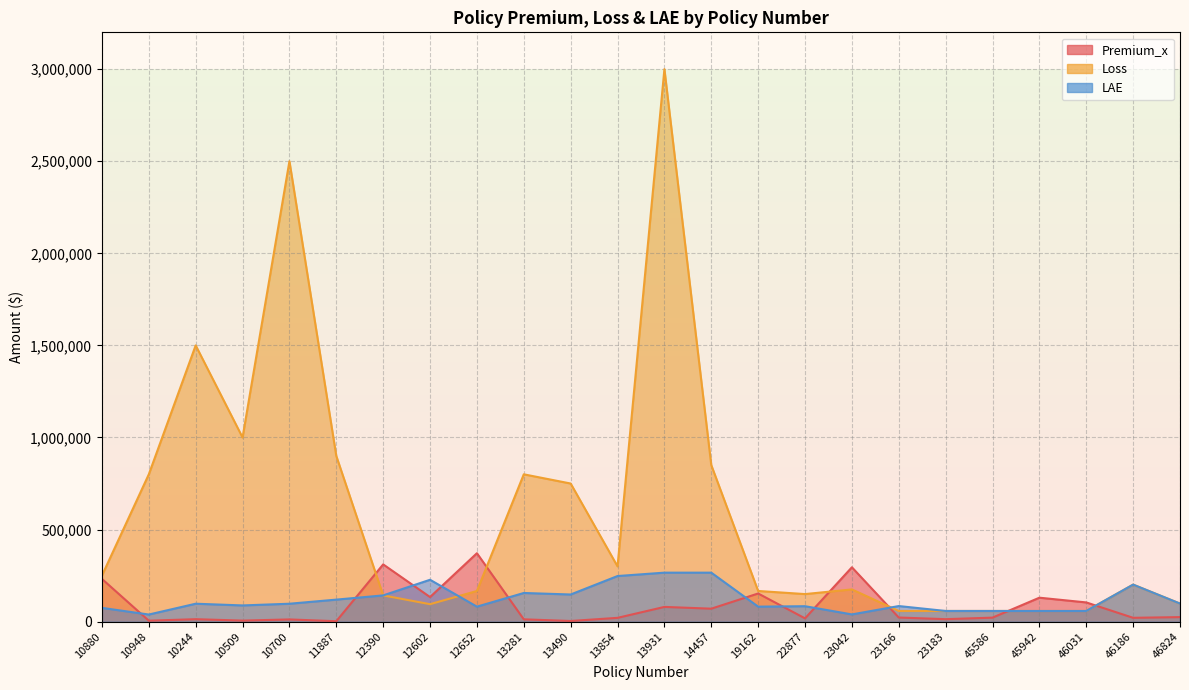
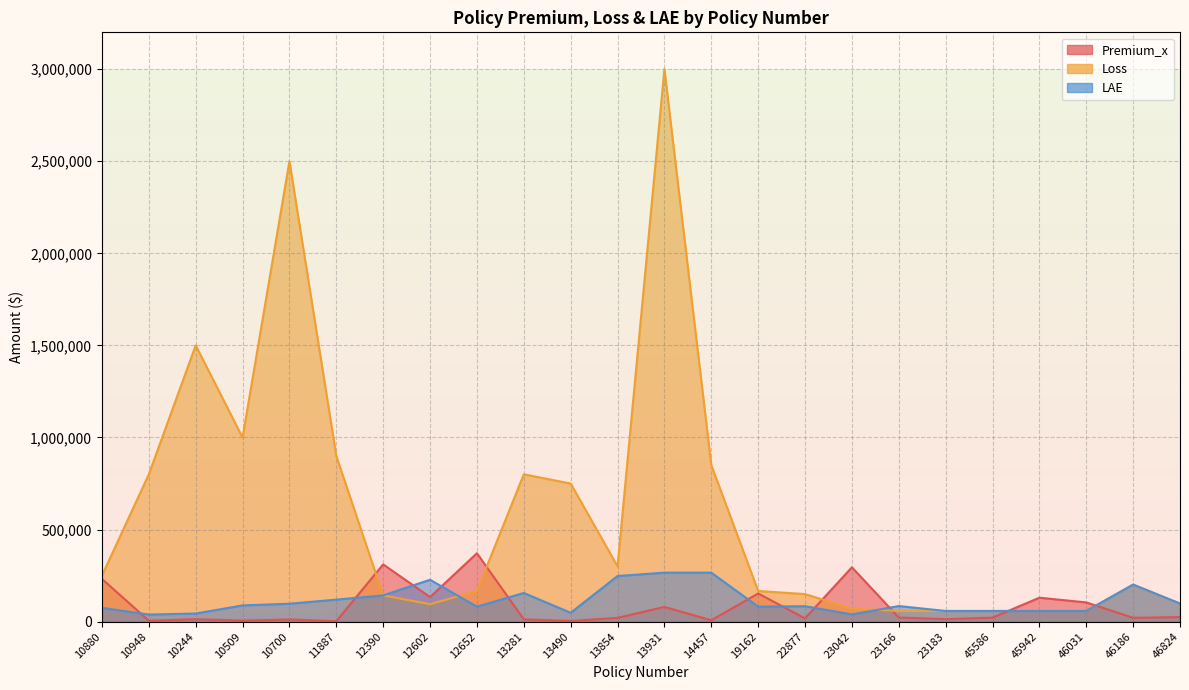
  {
    "Premium_x": {
      "10880": "230,000",
      "10948": "10,000",
      "10244": "10,000",
      "10509": "10,000",
      "10700": "10,000",
      "11887": "0",
      "12390": "310,000",
      "12602": "130,000",
      "12652": "370,000",
      "13281": "10,000",
      "13490": "0",
      "13854": "20,000",
      "13931": "80,000",
-     "14457": "70,000",
+     "14457": "10,000",
      "22877": "20,000",
      "23042": "300,000",
      "23166": "20,000",
      "23183": "10,000",
      "45586": "20,000",
      "45942": "130,000",
      "46031": "100,000",
      "46186": "20,000",
      "46824": "20,000"
    },
    "Loss": {
      "10880": "250,000",
      "10948": "800,000",
      "10244": "1,500,000",
      "10509": "1,000,000",
      "10700": "2,500,000",
      "11887": "900,000",
      "12602": "90,000",
      "12652": "170,000",
      "13281": "800,000",
      "13490": "750,000",
      "13854": "300,000",
      "13931": "3,000,000",
      "14457": "850,000",
      "22877": "150,000",
-     "23042": "180,000",
+     "23042": "70,000",
      "23166": "60,000"
    },
    "LAE": {
      "10880": "70,000",
      "10948": "40,000",
-     "10244": "100,000",
+     "10244": "40,000",
      "10509": "90,000",
      "10700": "100,000",
      "11887": "120,000",
      "12602": "230,000",
      "12652": "80,000",
      "13281": "160,000",
-     "13490": "150,000",
+     "13490": "50,000",
      "13854": "250,000",
      "13931": "270,000",
      "14457": "270,000",
      "19162": "80,000",
      "22877": "80,000",
      "23042": "40,000",
      "23166": "80,000"
    }
  }
